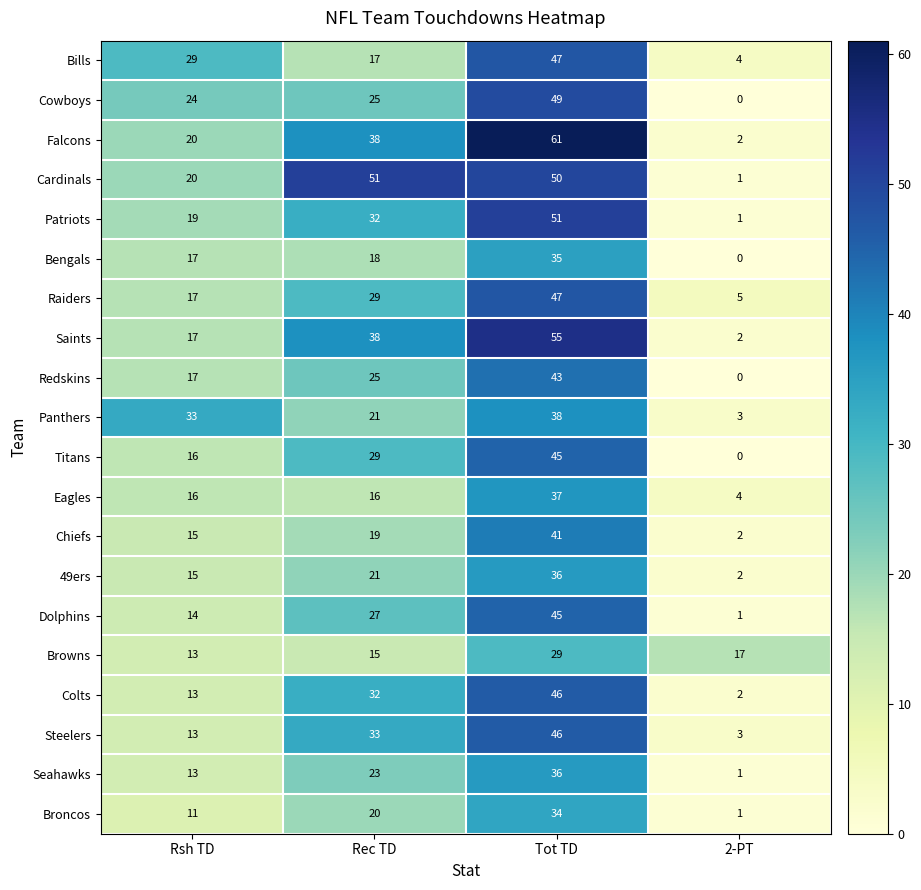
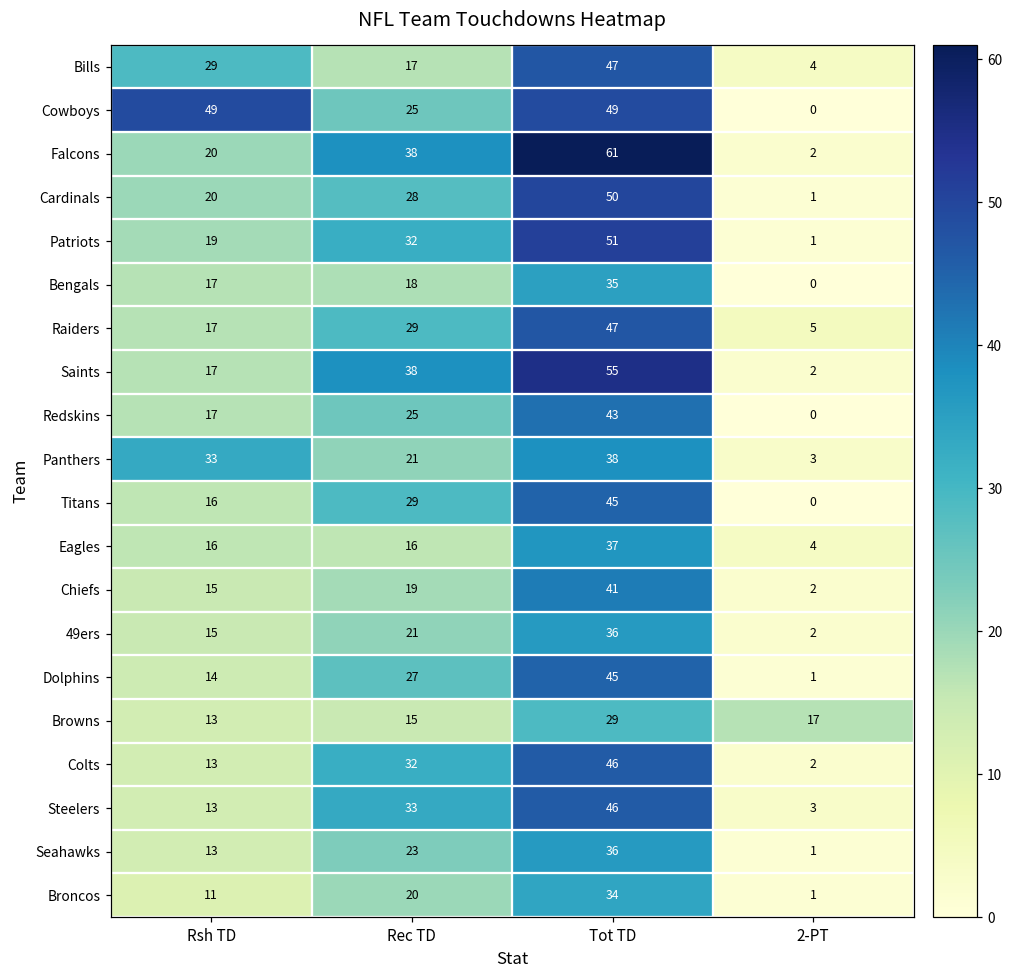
  {
    "Bills": {
      "Rsh TD": 29,
      "Rec TD": 17,
      "Tot TD": 47,
      "2-PT": 4
    },
    "Cowboys": {
-     "Rsh TD": 24,
+     "Rsh TD": 49,
      "Rec TD": 25,
      "Tot TD": 49,
      "2-PT": 0
    },
    "Falcons": {
      "Rsh TD": 20,
      "Rec TD": 38,
      "Tot TD": 61,
      "2-PT": 2
    },
    "Cardinals": {
      "Rsh TD": 20,
-     "Rec TD": 51,
+     "Rec TD": 28,
      "Tot TD": 50,
      "2-PT": 1
    },
    "Patriots": {
      "Rsh TD": 19,
      "Rec TD": 32,
      "Tot TD": 51,
      "2-PT": 1
    },
    "Bengals": {
      "Rsh TD": 17,
      "Rec TD": 18,
      "Tot TD": 35,
      "2-PT": 0
    },
    "Raiders": {
      "Rsh TD": 17,
      "Rec TD": 29,
      "Tot TD": 47,
      "2-PT": 5
    },
    "Saints": {
      "Rsh TD": 17,
      "Rec TD": 38,
      "Tot TD": 55,
      "2-PT": 2
    },
    "Redskins": {
      "Rsh TD": 17,
      "Rec TD": 25,
      "Tot TD": 43,
      "2-PT": 0
    },
    "Panthers": {
      "Rsh TD": 33,
      "Rec TD": 21,
      "Tot TD": 38,
      "2-PT": 3
    },
    "Titans": {
      "Rsh TD": 16,
      "Rec TD": 29,
      "Tot TD": 45,
      "2-PT": 0
    },
    "Eagles": {
      "Rsh TD": 16,
      "Rec TD": 16,
      "Tot TD": 37,
      "2-PT": 4
    },
    "Chiefs": {
      "Rsh TD": 15,
      "Rec TD": 19,
      "Tot TD": 41,
      "2-PT": 2
    },
    "49ers": {
      "Rsh TD": 15,
      "Rec TD": 21,
      "Tot TD": 36,
      "2-PT": 2
    },
    "Dolphins": {
      "Rsh TD": 14,
      "Rec TD": 27,
      "Tot TD": 45,
      "2-PT": 1
    },
    "Browns": {
      "Rsh TD": 13,
      "Rec TD": 15,
      "Tot TD": 29,
      "2-PT": 17
    },
    "Colts": {
      "Rsh TD": 13,
      "Rec TD": 32,
      "Tot TD": 46,
      "2-PT": 2
    },
    "Steelers": {
      "Rsh TD": 13,
      "Rec TD": 33,
      "Tot TD": 46,
      "2-PT": 3
    },
    "Seahawks": {
      "Rsh TD": 13,
      "Rec TD": 23,
      "Tot TD": 36,
      "2-PT": 1
    },
    "Broncos": {
      "Rsh TD": 11,
      "Rec TD": 20,
      "Tot TD": 34,
      "2-PT": 1
    }
  }
